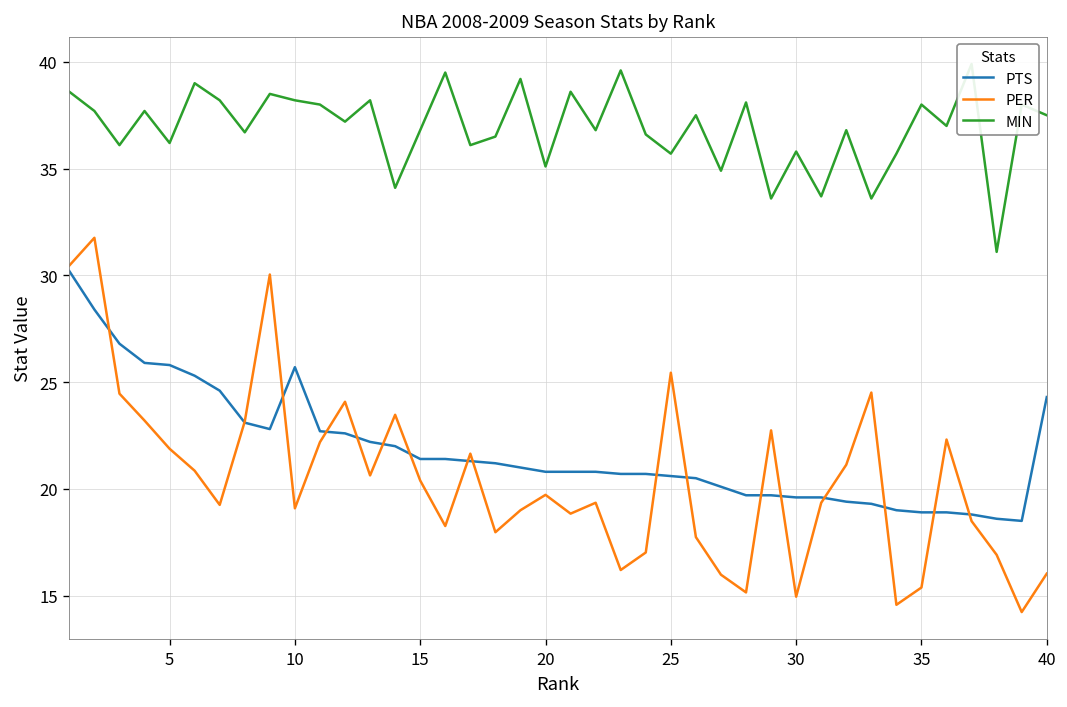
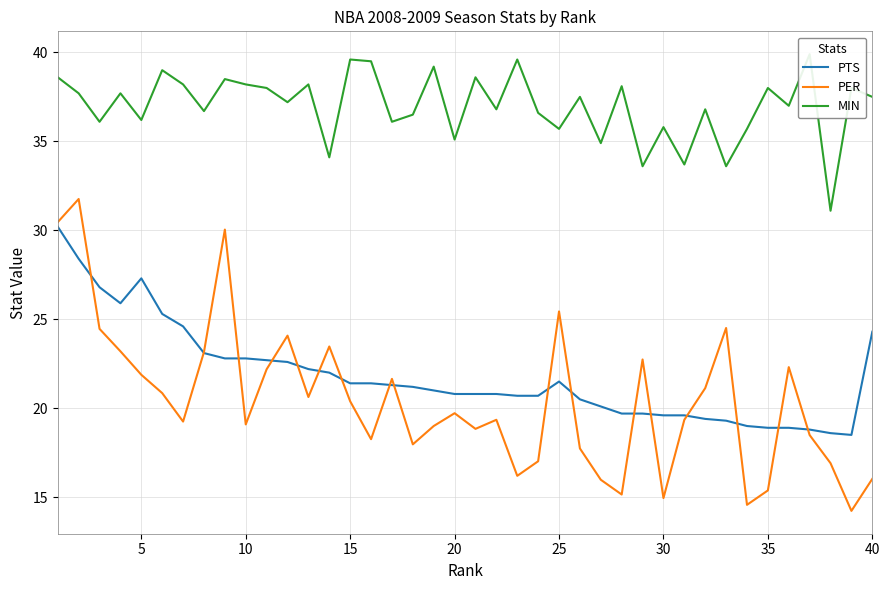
  {
    "PTS": {
-     "5": 25.8,
-     "10": 25.7,
+     "5": 27.3,
+     "10": 22.8,
      "15": 21.4,
      "20": 20.8,
-     "25": 20.6,
+     "25": 21.5,
      "30": 19.6,
      "35": 18.9,
      "40": 24.3
    },
    "PER": {
      "5": 21.9,
      "10": 19.1,
      "15": 20.4,
      "20": 19.7,
      "25": 25.4,
      "30": 15.0,
      "35": 15.4,
      "40": 16.0
    },
    "MIN": {
      "5": 36.2,
      "10": 38.2,
-     "15": 36.8,
+     "15": 39.6,
      "20": 35.1,
      "25": 35.7,
      "30": 35.8,
      "35": 38.0,
      "40": 37.5
    }
  }
